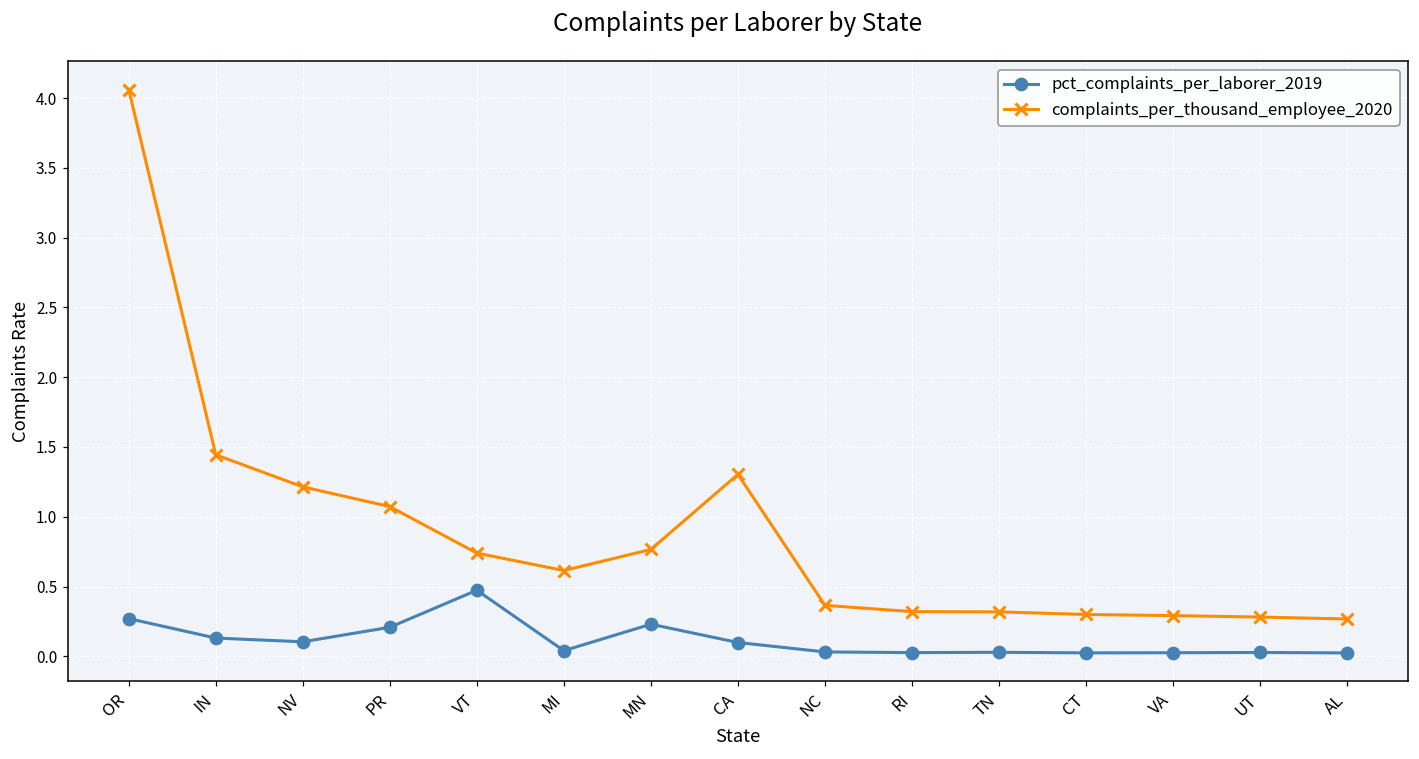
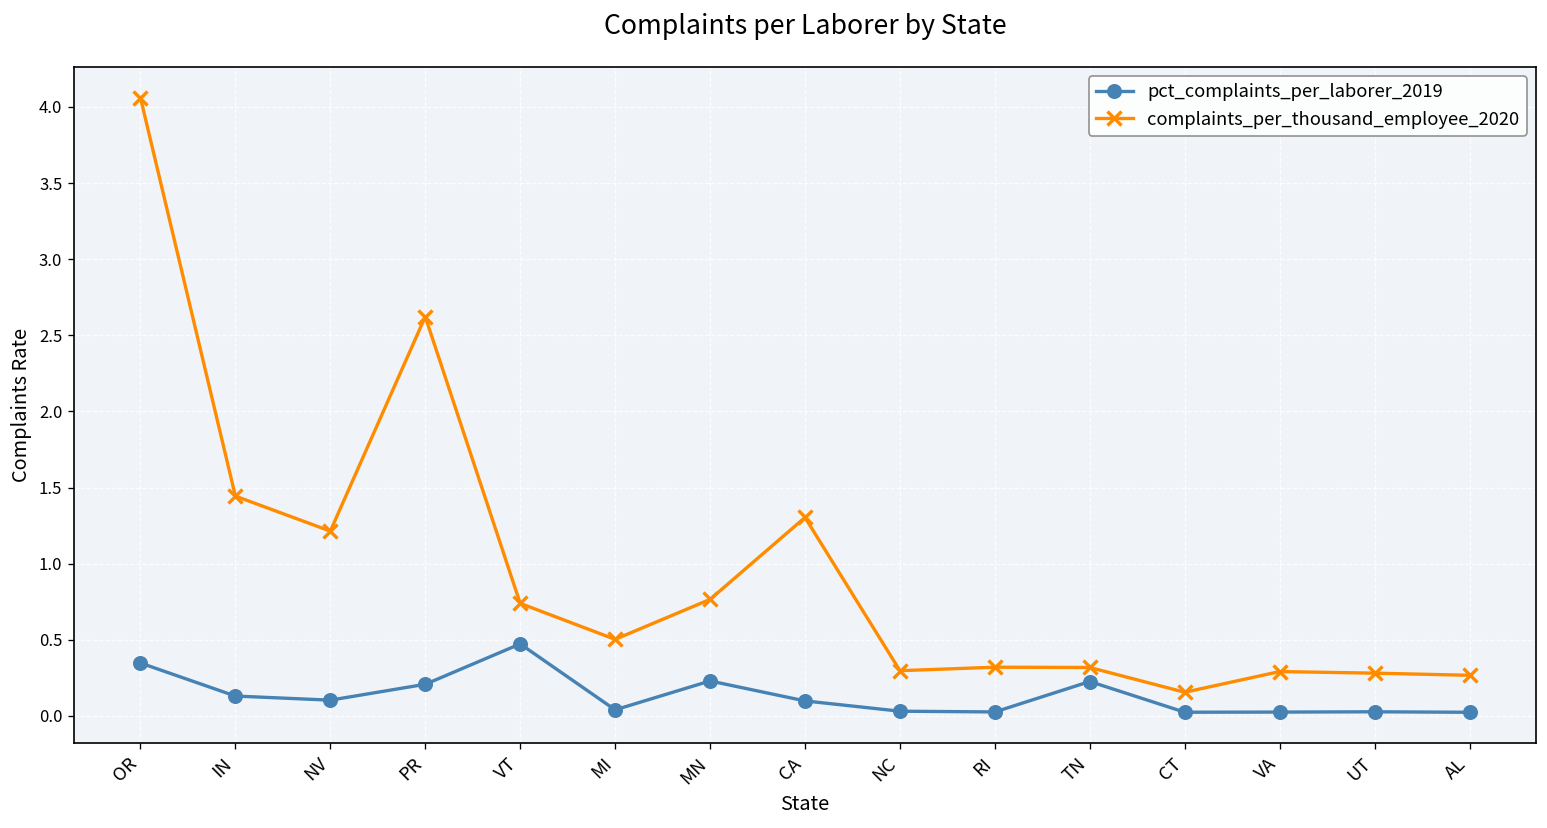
  {
    "pct_complaints_per_laborer_2019": {
-     "OR": 0.27,
+     "OR": 0.35,
      "IN": 0.13,
      "NV": 0.10,
      "PR": 0.21,
      "VT": 0.47,
      "MI": 0.04,
      "MN": 0.23,
      "CA": 0.10,
      "NC": 0.03,
      "RI": 0.03,
-     "TN": 0.03,
+     "TN": 0.23,
      "CT": 0.02,
      "VA": 0.03,
      "UT": 0.03,
      "AL": 0.02
    },
    "complaints_per_thousand_employee_2020": {
      "OR": 4.06,
      "IN": 1.44,
      "NV": 1.21,
-     "PR": 1.07,
+     "PR": 2.62,
      "VT": 0.74,
-     "MI": 0.61,
+     "MI": 0.50,
      "MN": 0.77,
      "CA": 1.30,
-     "NC": 0.37,
+     "NC": 0.30,
      "RI": 0.32,
      "TN": 0.32,
-     "CT": 0.30,
+     "CT": 0.16,
      "VA": 0.29,
      "UT": 0.28,
      "AL": 0.27
    }
  }
